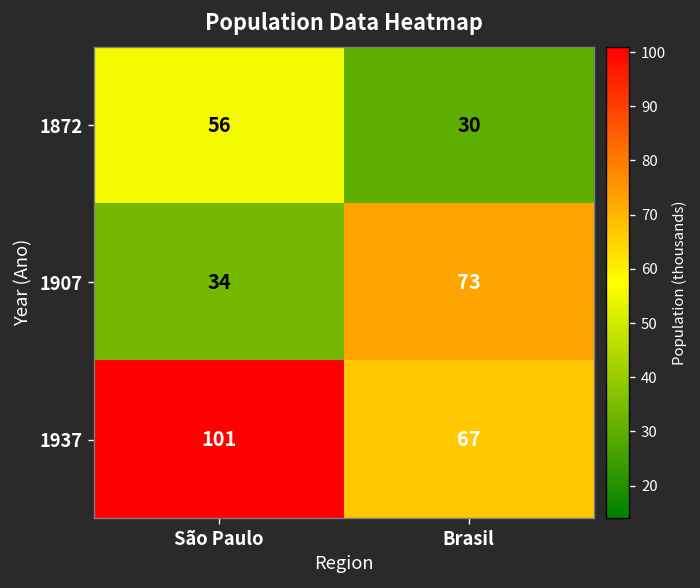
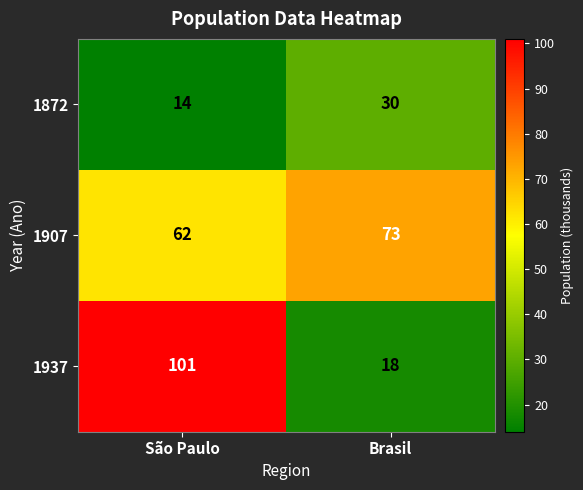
  {
    "1872": {
-     "São Paulo": 56,
+     "São Paulo": 14,
      "Brasil": 30
    },
    "1907": {
-     "São Paulo": 34,
+     "São Paulo": 62,
      "Brasil": 73
    },
    "1937": {
      "São Paulo": 101,
-     "Brasil": 67
+     "Brasil": 18
    }
  }
